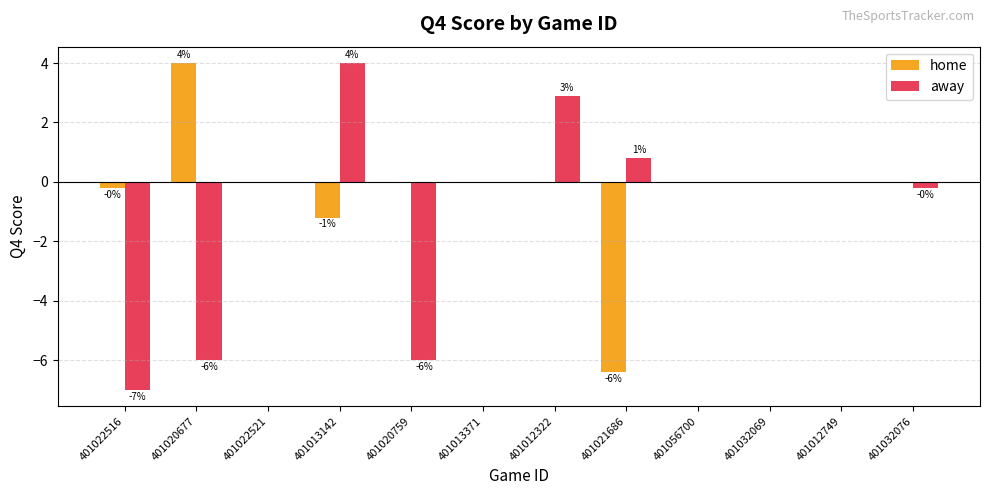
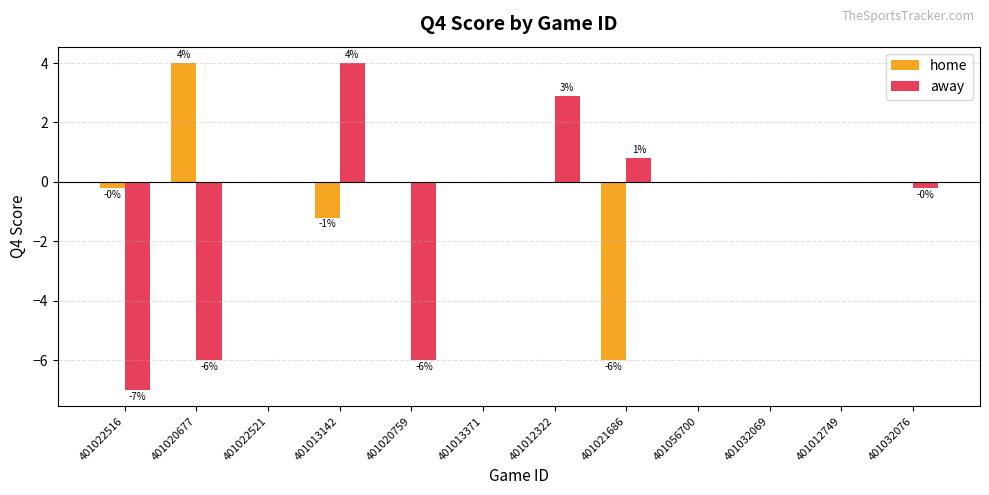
  {
    "home": {
      "401022521": "0.0",
      "401020759": "0.0",
      "401013371": "0.0",
      "401012322": "0.0",
-     "401021686": "-6.4",
+     "401021686": "-6.0",
      "401056700": "0.0",
      "401032069": "0.0",
      "401012749": "0.0"
    },
    "away": {
      "401022516": "-7%",
      "401020677": "-6%",
      "401013142": "4%",
      "401020759": "-6%",
      "401012322": "3%",
      "401021686": "1%",
      "401032076": "-0%"
    }
  }
